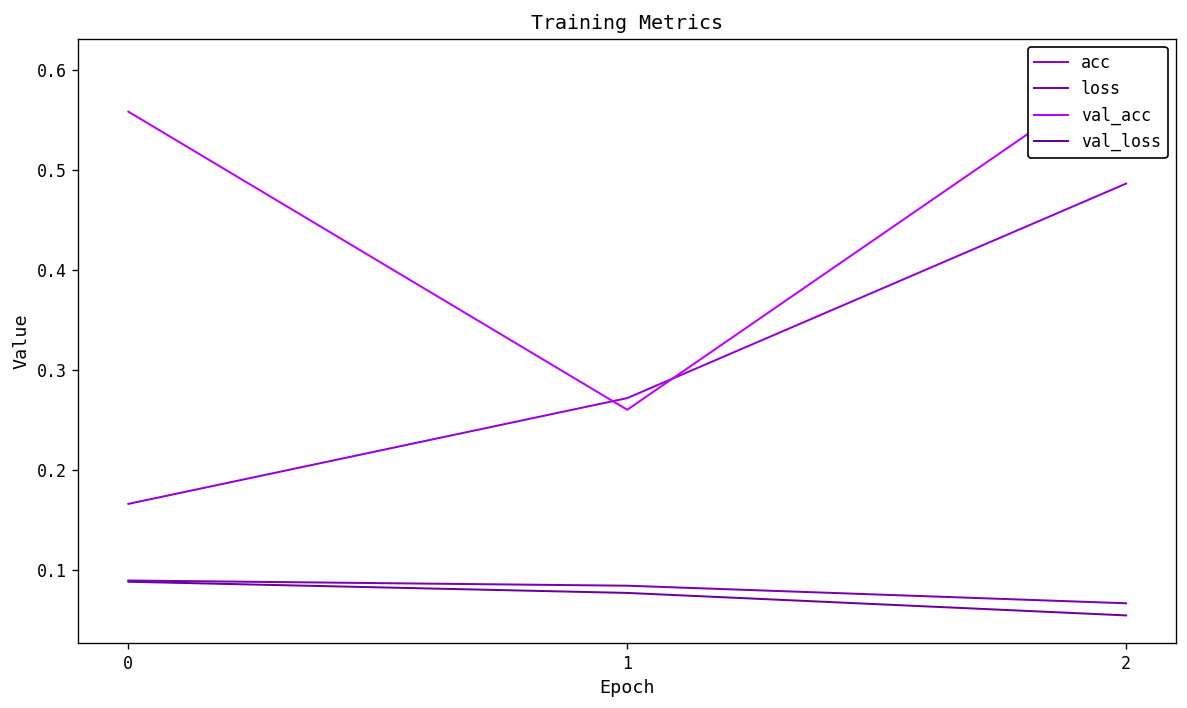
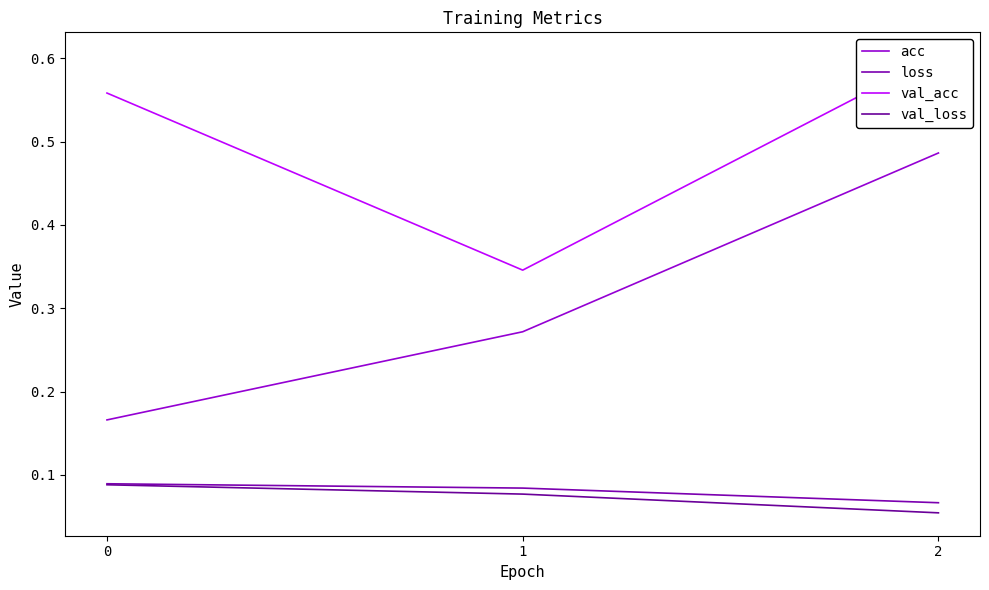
  {
    "val_acc": {
      "0": 0.56,
-     "1": 0.26
+     "1": 0.35
    }
  }
